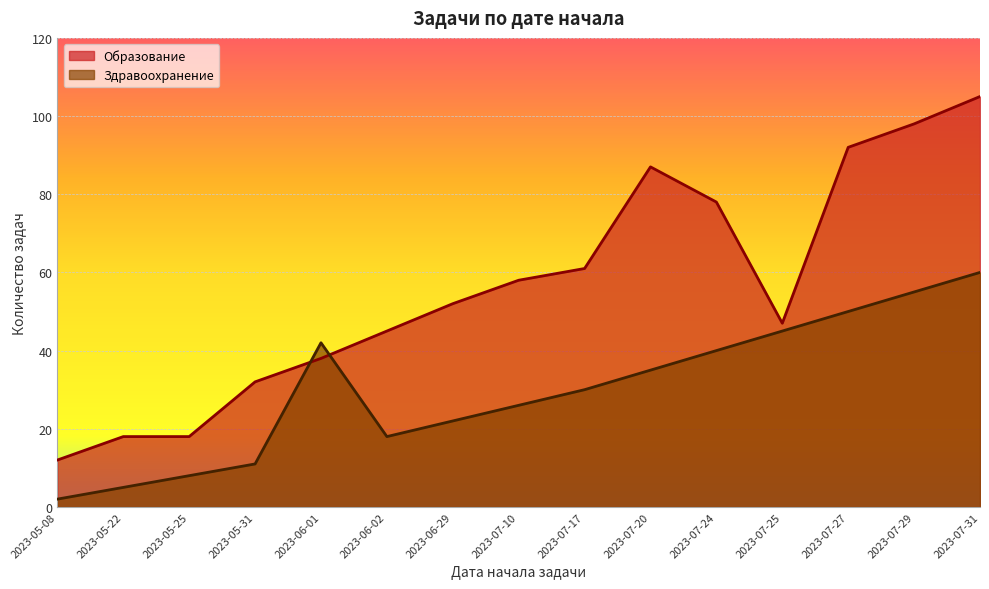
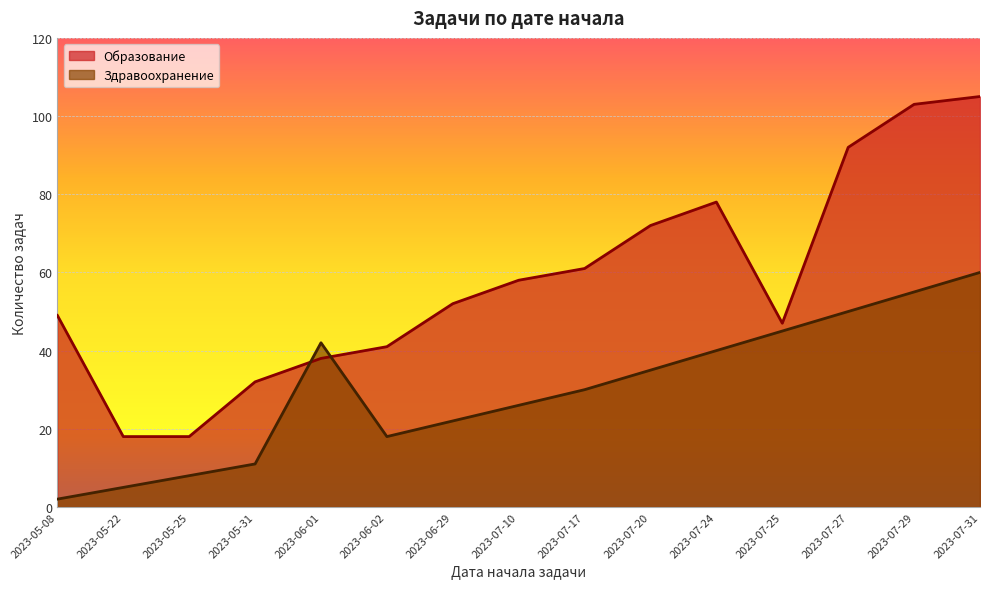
  {
    "Образование": {
-     "2023-05-08": 12,
+     "2023-05-08": 49,
      "2023-05-22": 18,
      "2023-05-25": 18,
      "2023-05-31": 32,
      "2023-06-01": 38,
-     "2023-06-02": 45,
+     "2023-06-02": 41,
      "2023-06-29": 52,
      "2023-07-10": 58,
      "2023-07-17": 61,
-     "2023-07-20": 87,
+     "2023-07-20": 72,
      "2023-07-24": 78,
      "2023-07-25": 47,
      "2023-07-27": 92,
-     "2023-07-29": 98,
+     "2023-07-29": 103,
      "2023-07-31": 105
    },
    "Здравоохранение": {
      "2023-05-08": 2,
      "2023-05-22": 5,
      "2023-05-25": 8,
      "2023-05-31": 11,
      "2023-06-01": 42,
      "2023-06-02": 18,
      "2023-06-29": 22,
      "2023-07-10": 26,
      "2023-07-17": 30,
      "2023-07-20": 35,
      "2023-07-24": 40,
      "2023-07-25": 45,
      "2023-07-27": 50,
      "2023-07-29": 55,
      "2023-07-31": 60
    }
  }
